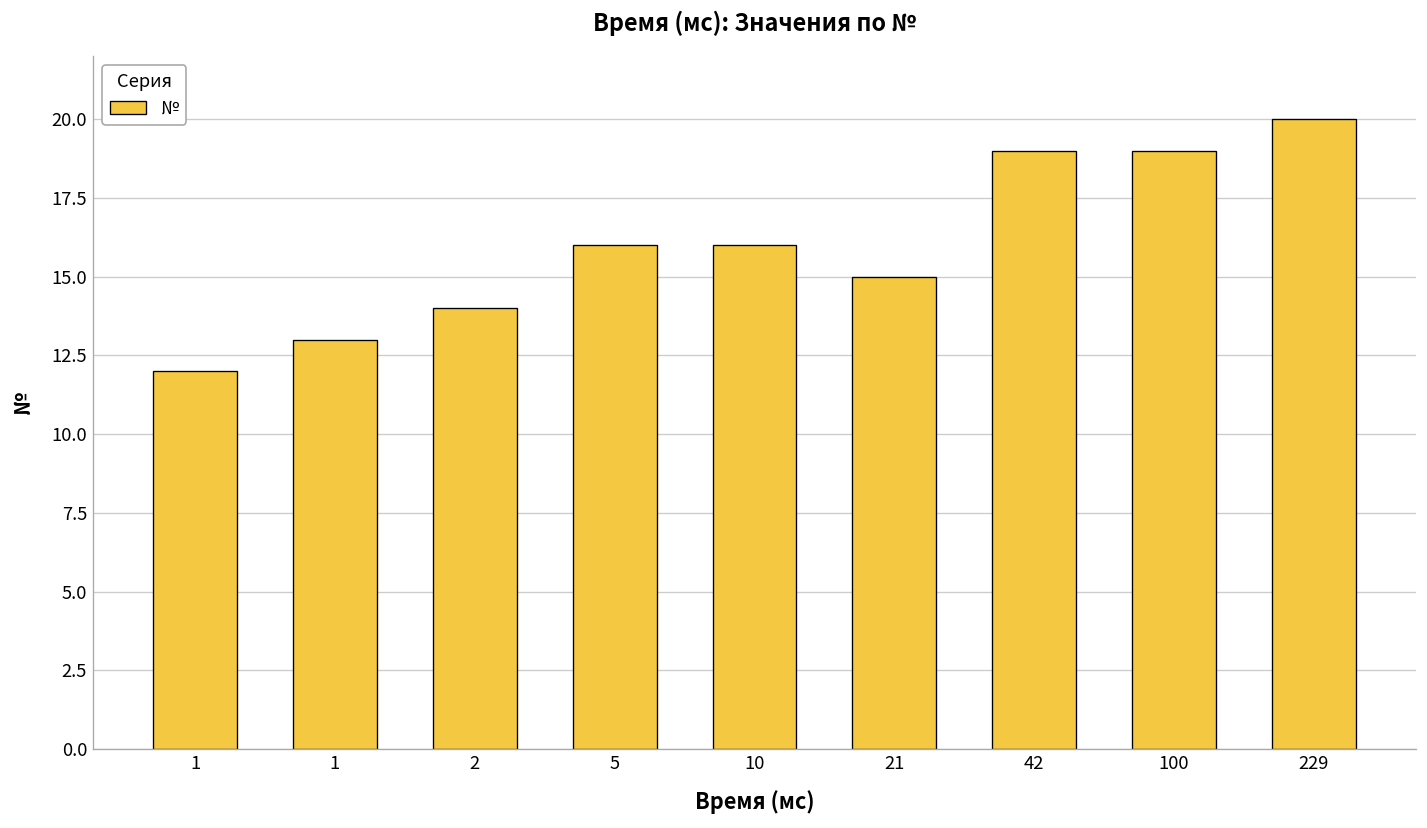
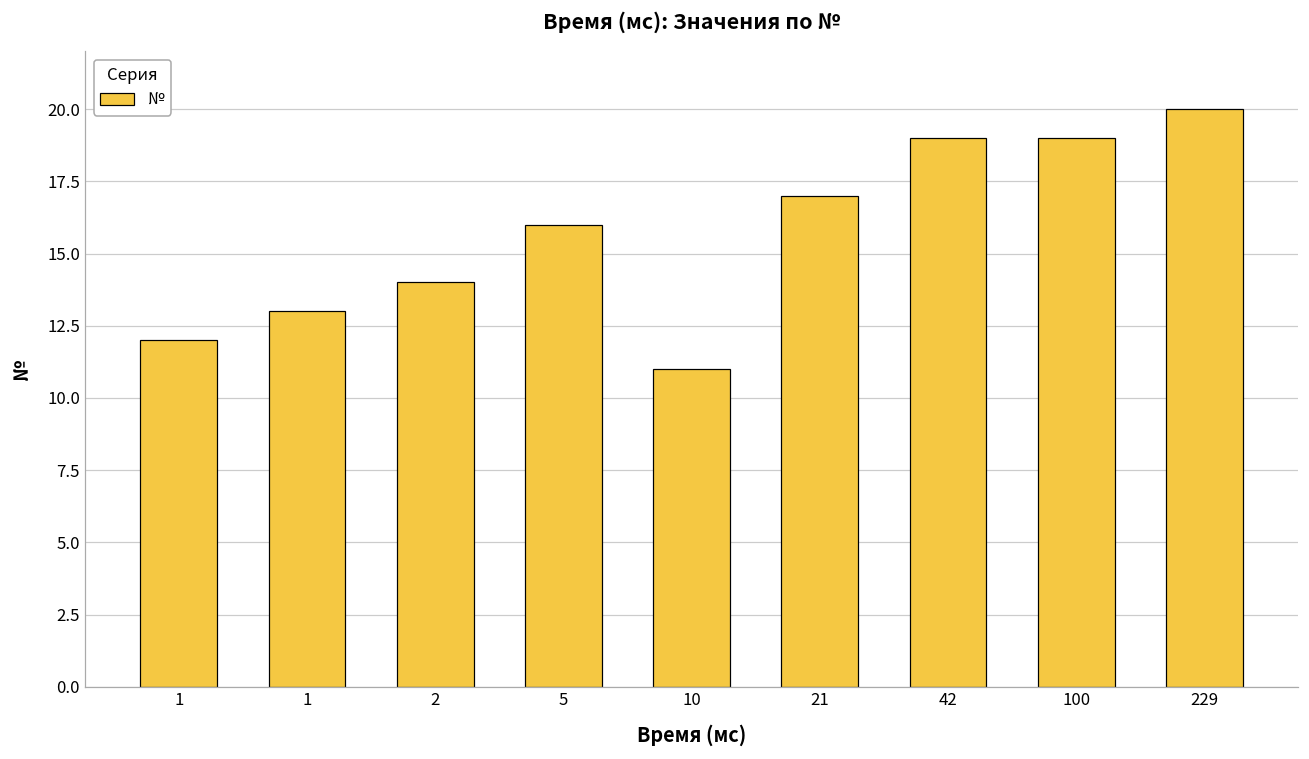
  {
    "2": 14,
    "5": 16,
-   "10": 16,
-   "21": 15,
+   "10": 11,
+   "21": 17,
    "42": 19,
    "100": 19,
    "229": 20
  }
